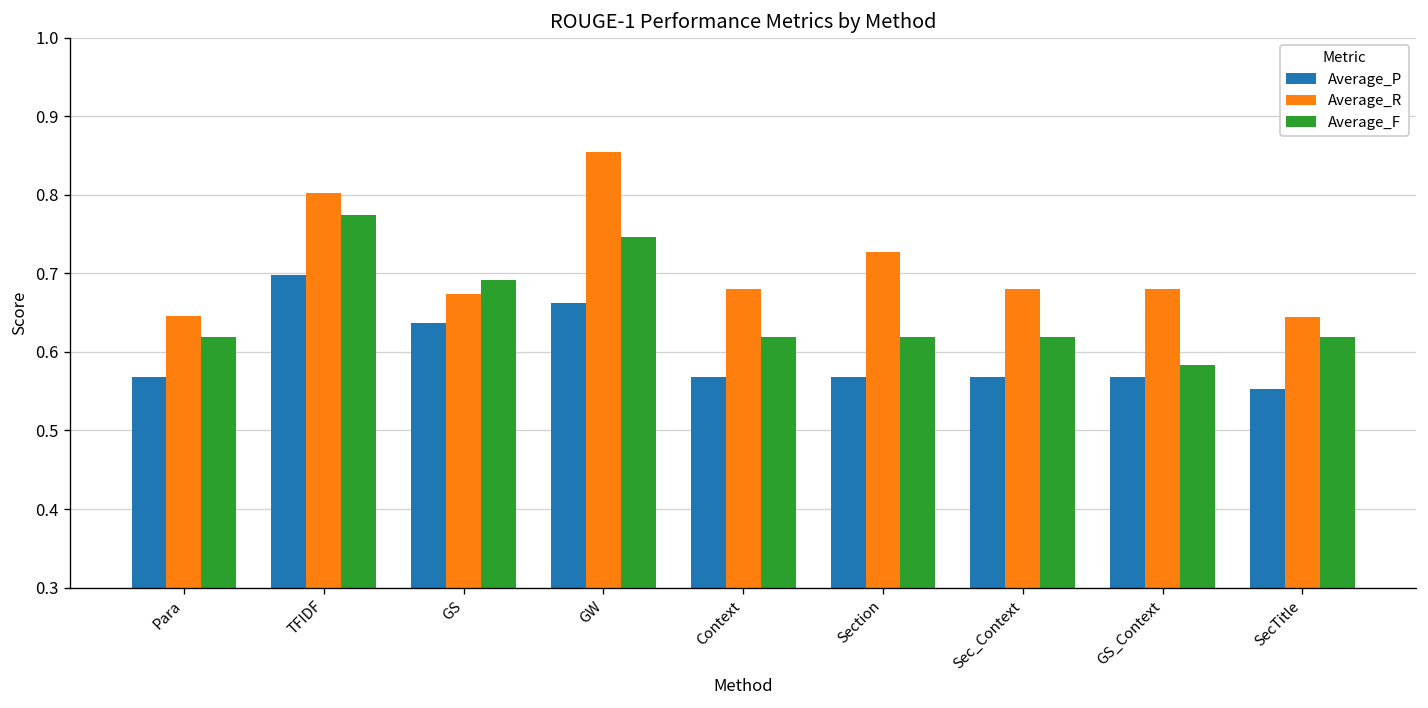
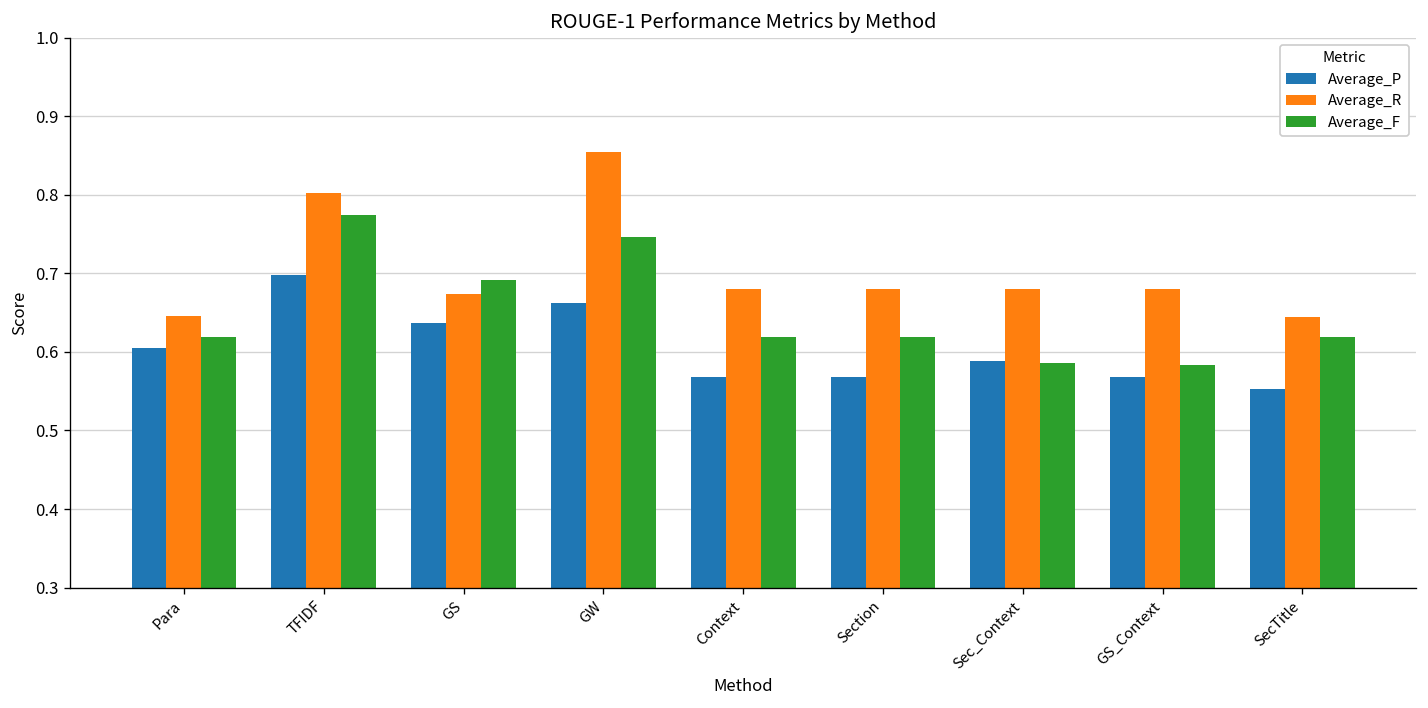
  {
    "Average_P": {
-     "Para": 0.57,
+     "Para": 0.61,
      "TFIDF": 0.70,
      "GS": 0.64,
      "GW": 0.66,
      "Context": 0.57,
      "Section": 0.57,
-     "Sec_Context": 0.57,
+     "Sec_Context": 0.59,
      "GS_Context": 0.57,
      "SecTitle": 0.55
    },
    "Average_R": {
      "Para": 0.65,
      "TFIDF": 0.80,
      "GS": 0.67,
      "GW": 0.85,
      "Context": 0.68,
-     "Section": 0.73,
+     "Section": 0.68,
      "Sec_Context": 0.68,
      "GS_Context": 0.68,
      "SecTitle": 0.64
    },
    "Average_F": {
      "Para": 0.62,
      "TFIDF": 0.77,
      "GS": 0.69,
      "GW": 0.75,
      "Context": 0.62,
      "Section": 0.62,
-     "Sec_Context": 0.62,
+     "Sec_Context": 0.59,
      "GS_Context": 0.58,
      "SecTitle": 0.62
    }
  }
